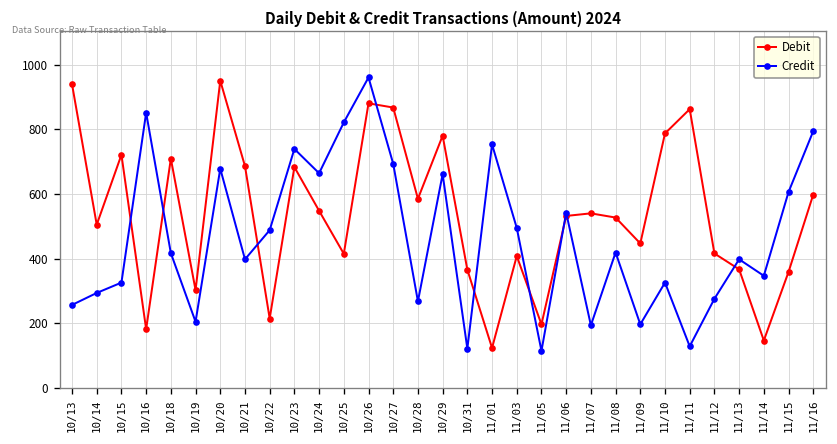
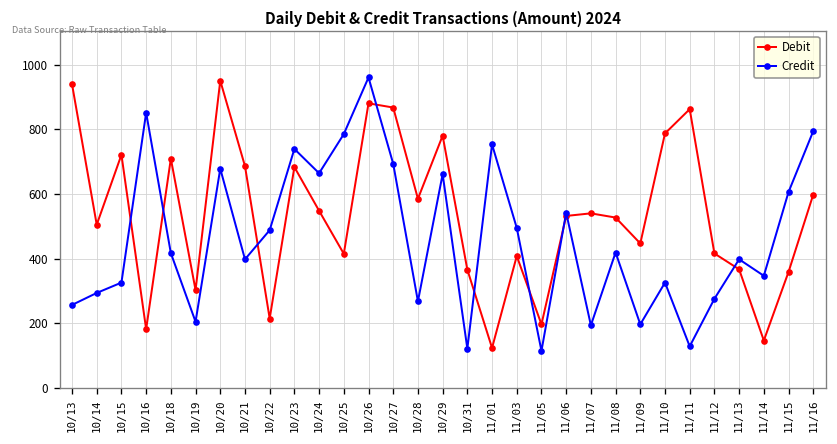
  {
    "Debit": {
      "10/13": 940,
      "10/14": 510,
      "10/15": 720,
      "10/16": 180,
      "10/18": 710,
      "10/19": 300,
      "10/20": 950,
      "10/21": 690,
      "10/22": 220,
      "10/23": 680,
      "10/24": 550,
      "10/25": 420,
      "10/26": 880,
      "10/27": 870,
      "10/28": 590,
      "10/29": 780,
      "10/31": 370,
      "11/01": 120,
      "11/03": 410,
      "11/05": 200,
      "11/06": 530,
      "11/07": 540,
      "11/08": 530,
      "11/09": 450,
      "11/10": 790,
      "11/11": 860,
      "11/12": 420,
      "11/13": 370,
      "11/14": 150,
      "11/15": 360,
      "11/16": 600
    },
    "Credit": {
      "10/13": 260,
      "10/14": 290,
      "10/15": 330,
      "10/16": 850,
      "10/18": 420,
      "10/19": 210,
      "10/20": 680,
      "10/21": 400,
      "10/22": 490,
      "10/23": 740,
      "10/24": 660,
-     "10/25": 820,
+     "10/25": 790,
      "10/26": 960,
      "10/27": 690,
      "10/28": 270,
      "10/29": 660,
      "10/31": 120,
      "11/01": 750,
      "11/03": 500,
      "11/05": 120,
      "11/06": 540,
      "11/07": 190,
      "11/08": 420,
      "11/09": 200,
      "11/10": 330,
      "11/11": 130,
      "11/12": 280,
      "11/13": 400,
      "11/14": 350,
      "11/15": 610,
      "11/16": 790
    }
  }
